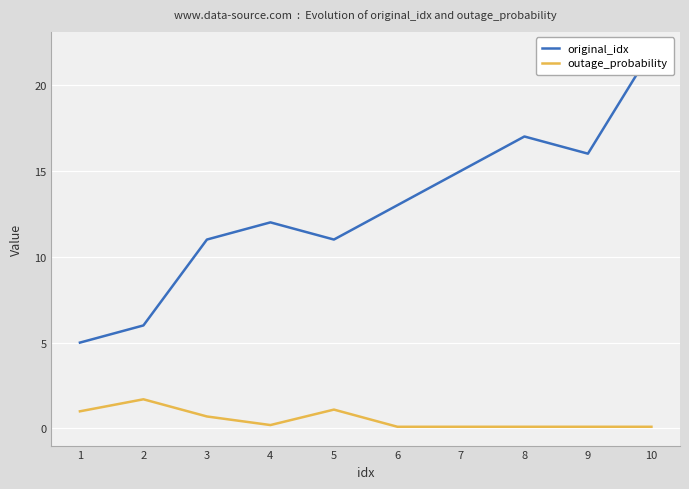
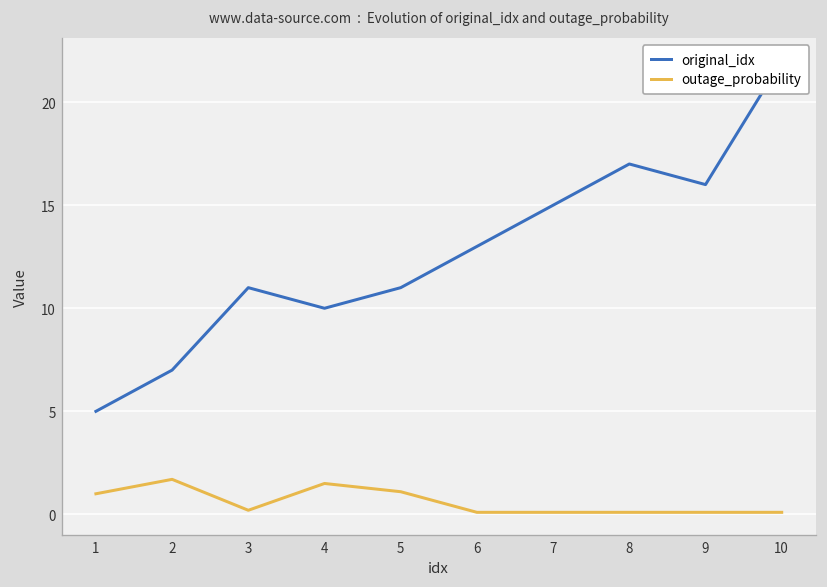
  {
    "original_idx": {
      "1": 5,
-     "2": 6,
+     "2": 7,
      "3": 11,
-     "4": 12,
+     "4": 10,
      "5": 11,
      "6": 13,
      "7": 15,
      "8": 17,
      "9": 16
    },
    "outage_probability": {
      "1": 1.0,
      "2": 1.7,
-     "3": 0.7,
-     "4": 0.2,
+     "3": 0.2,
+     "4": 1.5,
      "5": 1.1,
      "6": 0.1,
      "7": 0.1,
      "8": 0.1,
      "9": 0.1,
      "10": 0.1
    }
  }
